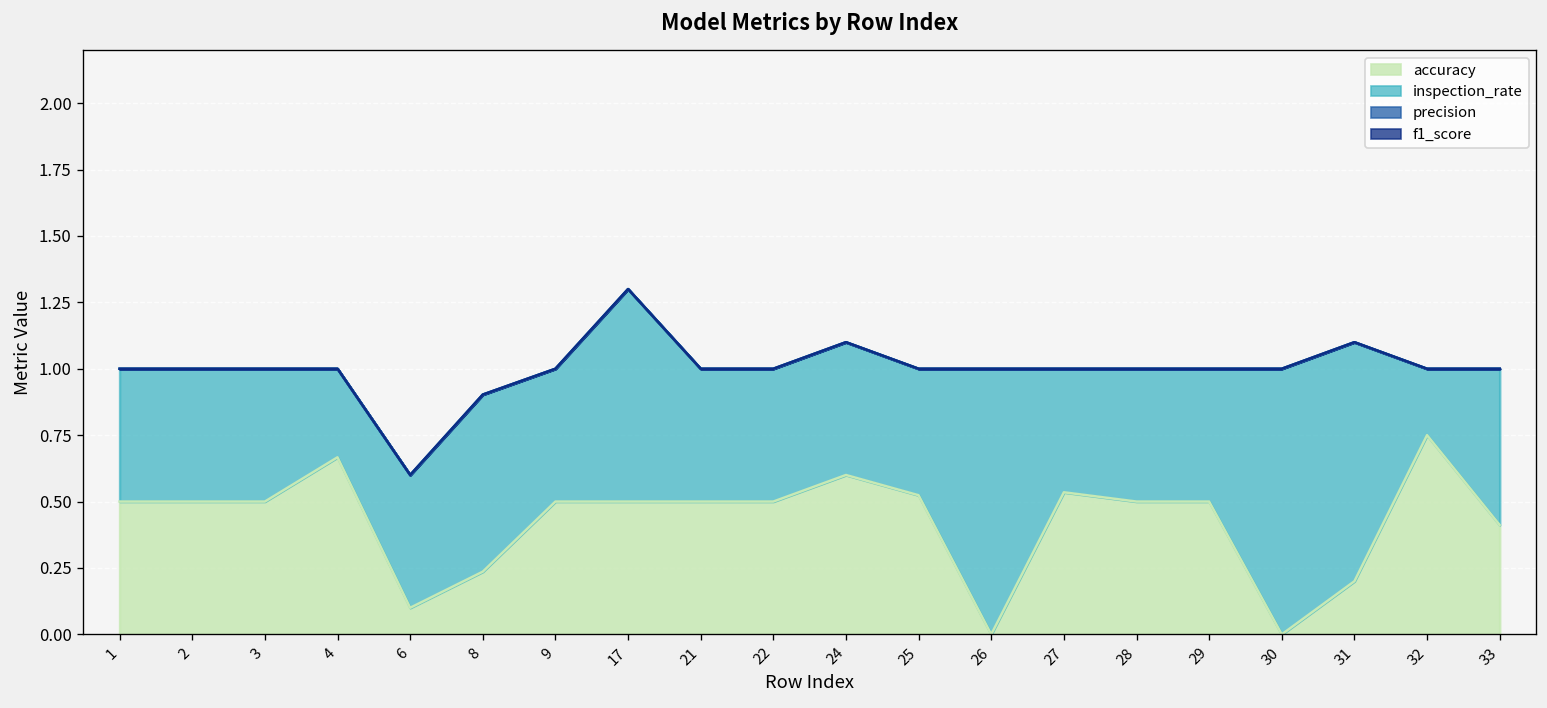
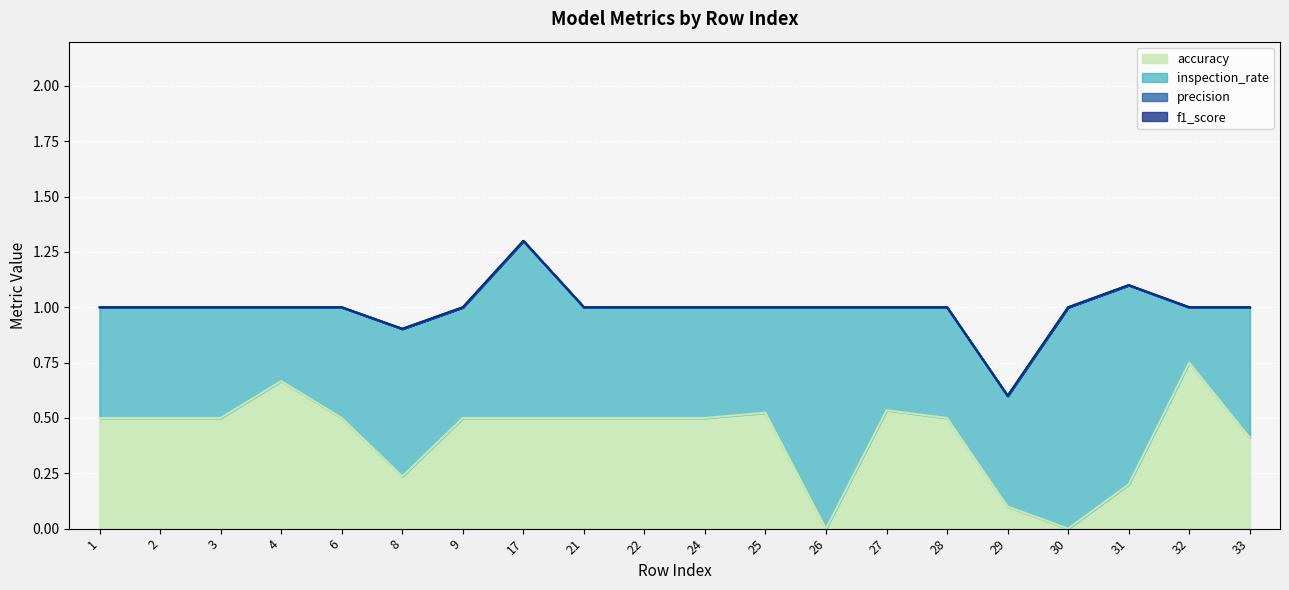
  {
    "accuracy": {
      "1": 0.5,
      "2": 0.5,
      "3": 0.5,
      "4": 0.67,
-     "6": 0.1,
+     "6": 0.5,
      "8": 0.24,
      "9": 0.5,
      "17": 0.5,
      "21": 0.5,
      "22": 0.5,
-     "24": 0.6,
+     "24": 0.5,
      "25": 0.52,
      "26": 0.0,
      "27": 0.53,
      "28": 0.5,
-     "29": 0.5,
+     "29": 0.1,
      "30": 0.0,
      "31": 0.2,
      "32": 0.75,
      "33": 0.41
    }
  }
